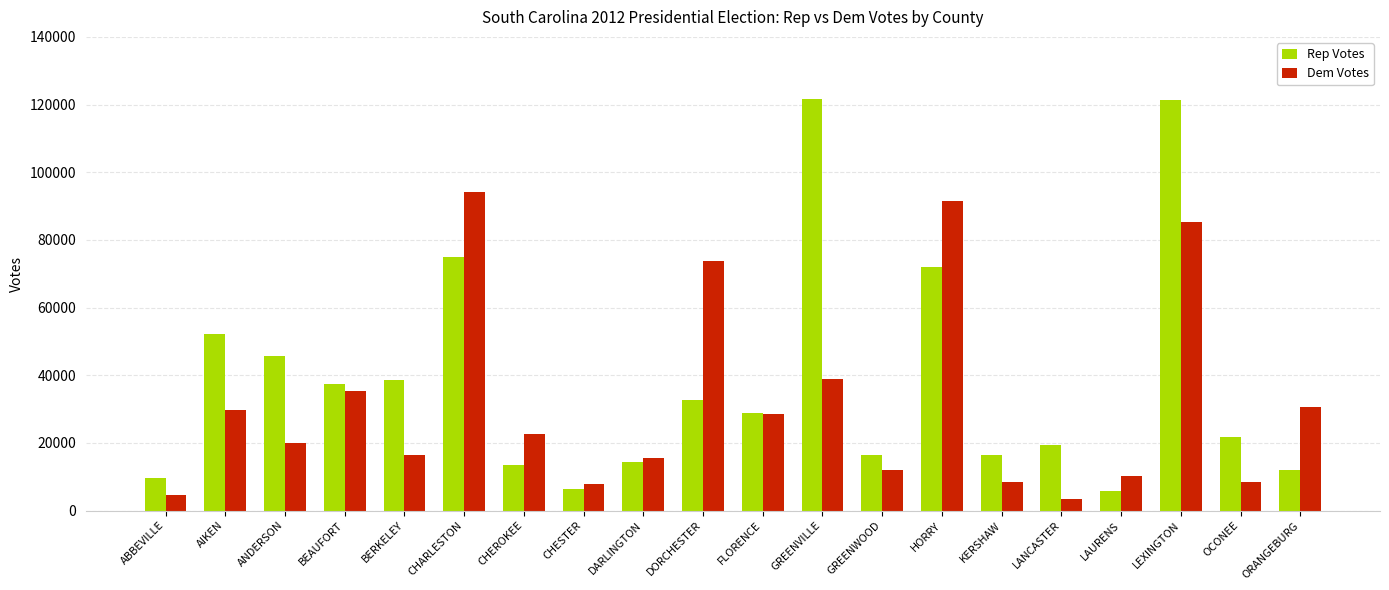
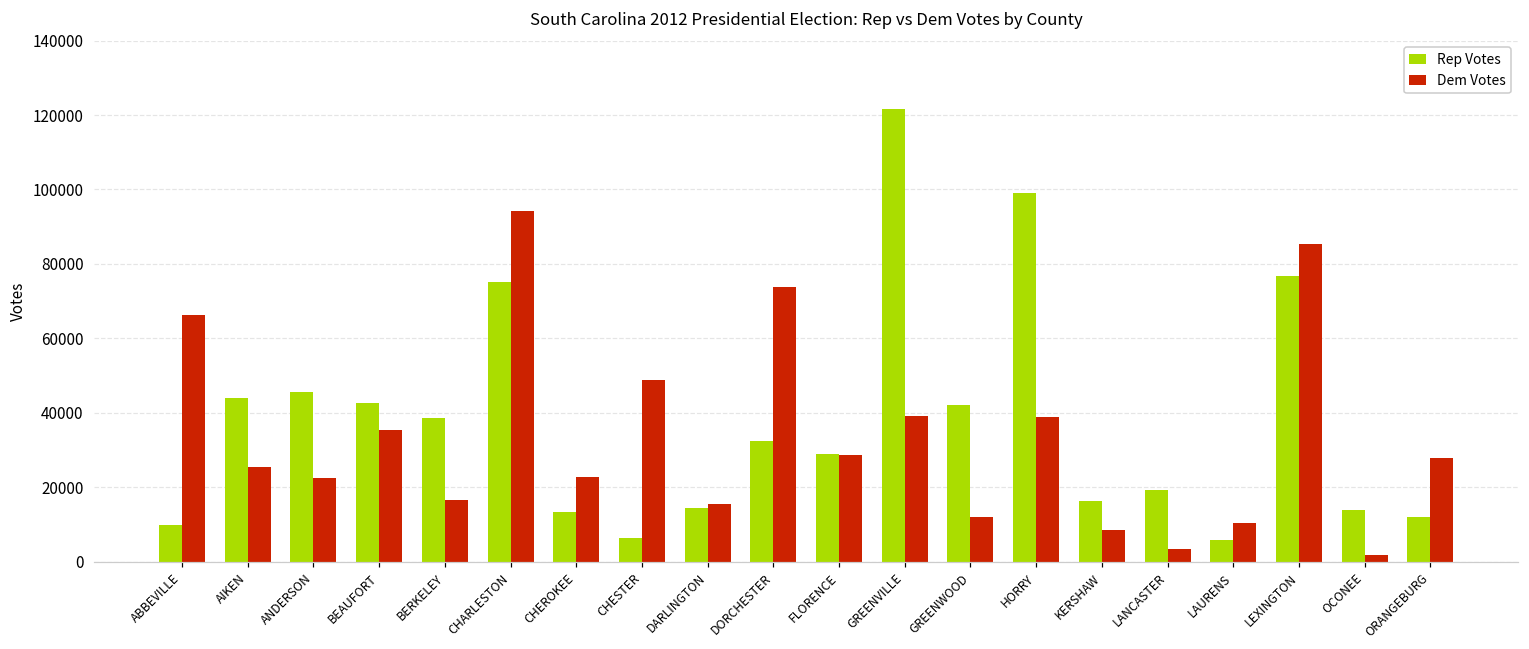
  {
    "Rep Votes": {
      "ABBEVILLE": 10000,
-     "AIKEN": 52000,
+     "AIKEN": 44000,
      "ANDERSON": 46000,
-     "BEAUFORT": 37000,
+     "BEAUFORT": 43000,
      "BERKELEY": 38000,
      "CHARLESTON": 75000,
      "CHEROKEE": 13000,
      "CHESTER": 6000,
      "DARLINGTON": 14000,
      "DORCHESTER": 33000,
      "FLORENCE": 29000,
      "GREENVILLE": 122000,
-     "GREENWOOD": 16000,
-     "HORRY": 72000,
+     "GREENWOOD": 42000,
+     "HORRY": 99000,
      "KERSHAW": 16000,
      "LANCASTER": 19000,
      "LAURENS": 6000,
-     "LEXINGTON": 121000,
-     "OCONEE": 22000,
+     "LEXINGTON": 77000,
+     "OCONEE": 14000,
      "ORANGEBURG": 12000
    },
    "Dem Votes": {
-     "ABBEVILLE": 5000,
-     "AIKEN": 30000,
-     "ANDERSON": 20000,
+     "ABBEVILLE": 66000,
+     "AIKEN": 25000,
+     "ANDERSON": 22000,
      "BEAUFORT": 35000,
      "BERKELEY": 16000,
      "CHARLESTON": 94000,
      "CHEROKEE": 23000,
-     "CHESTER": 8000,
+     "CHESTER": 49000,
      "DARLINGTON": 15000,
      "DORCHESTER": 74000,
      "FLORENCE": 29000,
      "GREENVILLE": 39000,
      "GREENWOOD": 12000,
-     "HORRY": 92000,
+     "HORRY": 39000,
      "KERSHAW": 8000,
      "LANCASTER": 3000,
      "LAURENS": 10000,
      "LEXINGTON": 85000,
-     "OCONEE": 9000,
-     "ORANGEBURG": 31000
+     "OCONEE": 2000,
+     "ORANGEBURG": 28000
    }
  }
